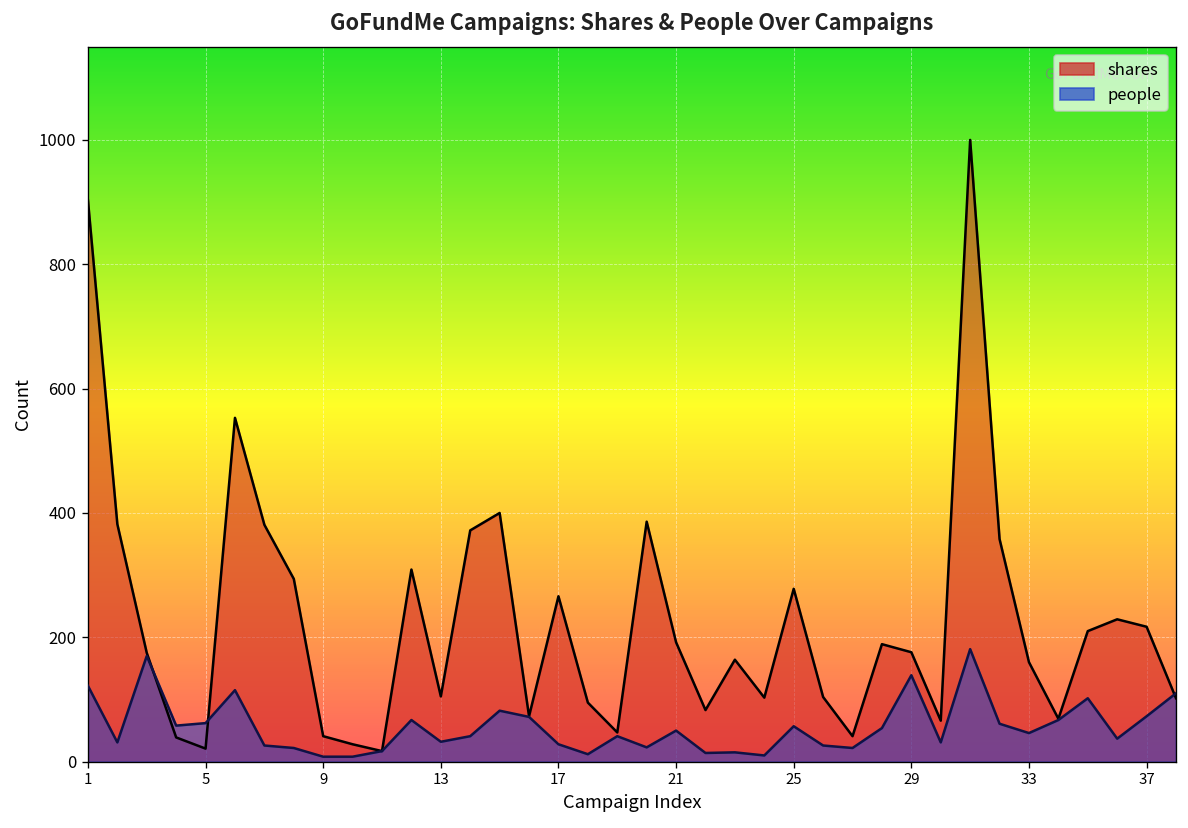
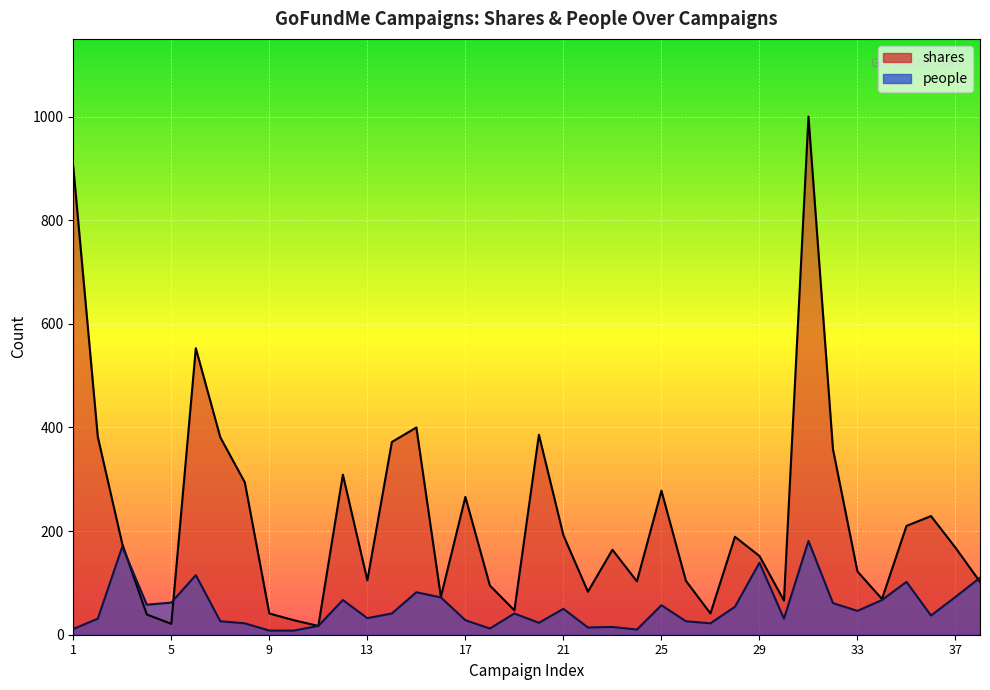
  {
    "shares": {
      "1": 900,
      "5": 20,
      "9": 40,
      "13": 110,
      "17": 270,
      "21": 190,
      "25": 280,
-     "29": 180,
-     "33": 160,
-     "37": 220
+     "29": 150,
+     "33": 120,
+     "37": 170
    },
    "people": {
-     "1": 120,
+     "1": 10,
      "5": 60,
      "9": 10,
      "13": 30,
      "17": 30,
      "21": 50,
      "25": 60,
      "29": 140,
      "33": 50,
      "37": 70
    }
  }
